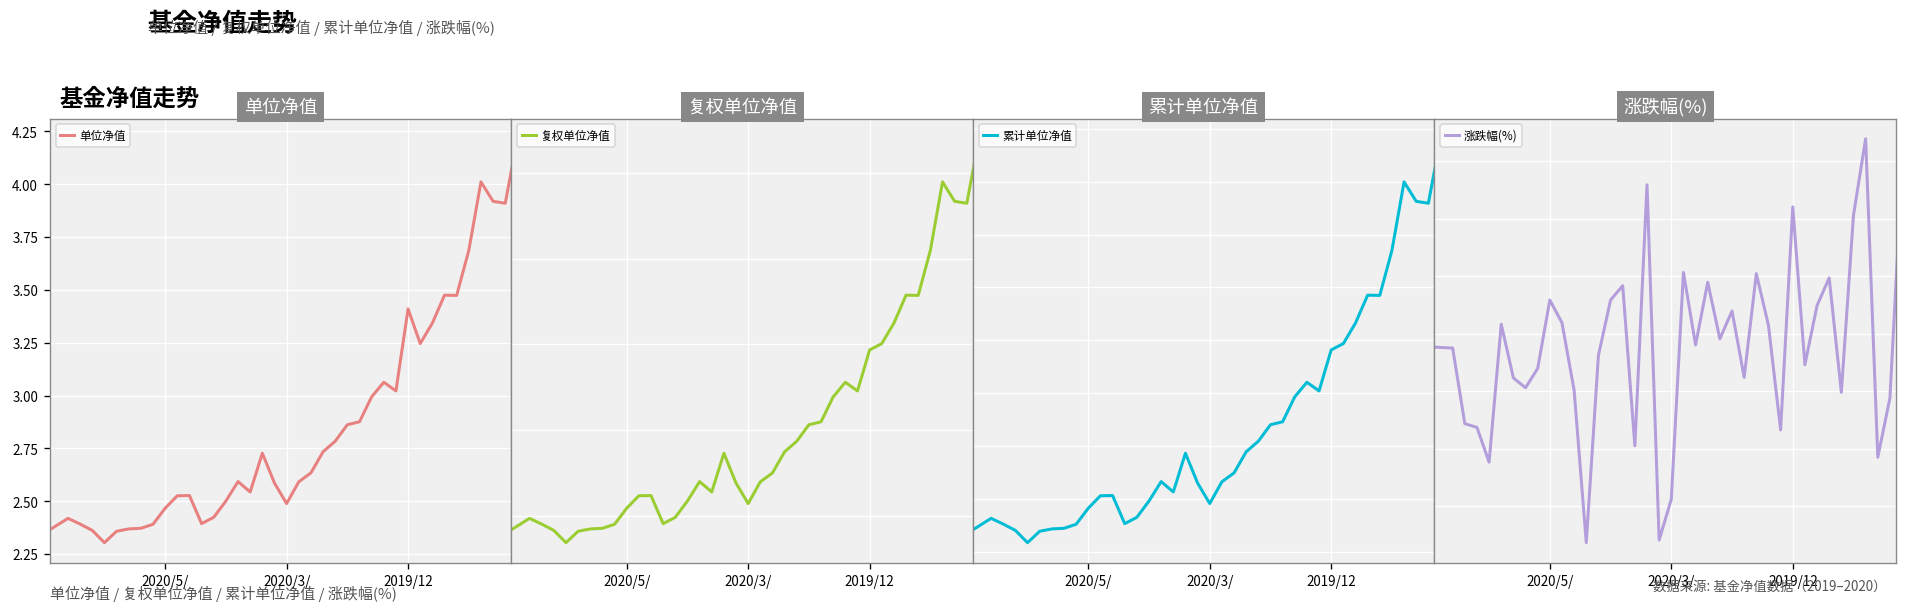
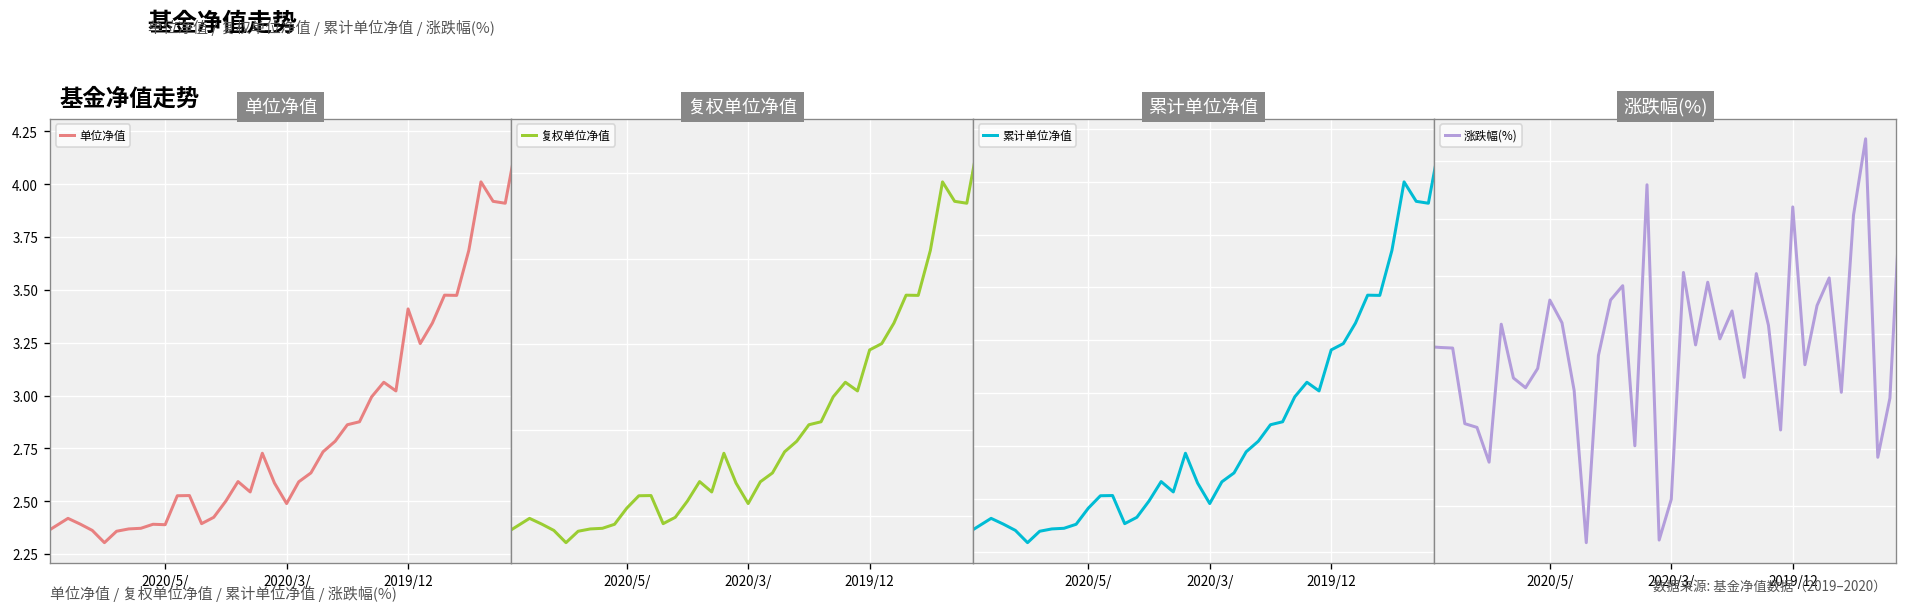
  {
    "单位净值": {
-     "2020/5/": 2.47,
+     "2020/5/": 2.39,
      "2020/3/": 2.49,
      "2019/12": 3.41
    }
  }
